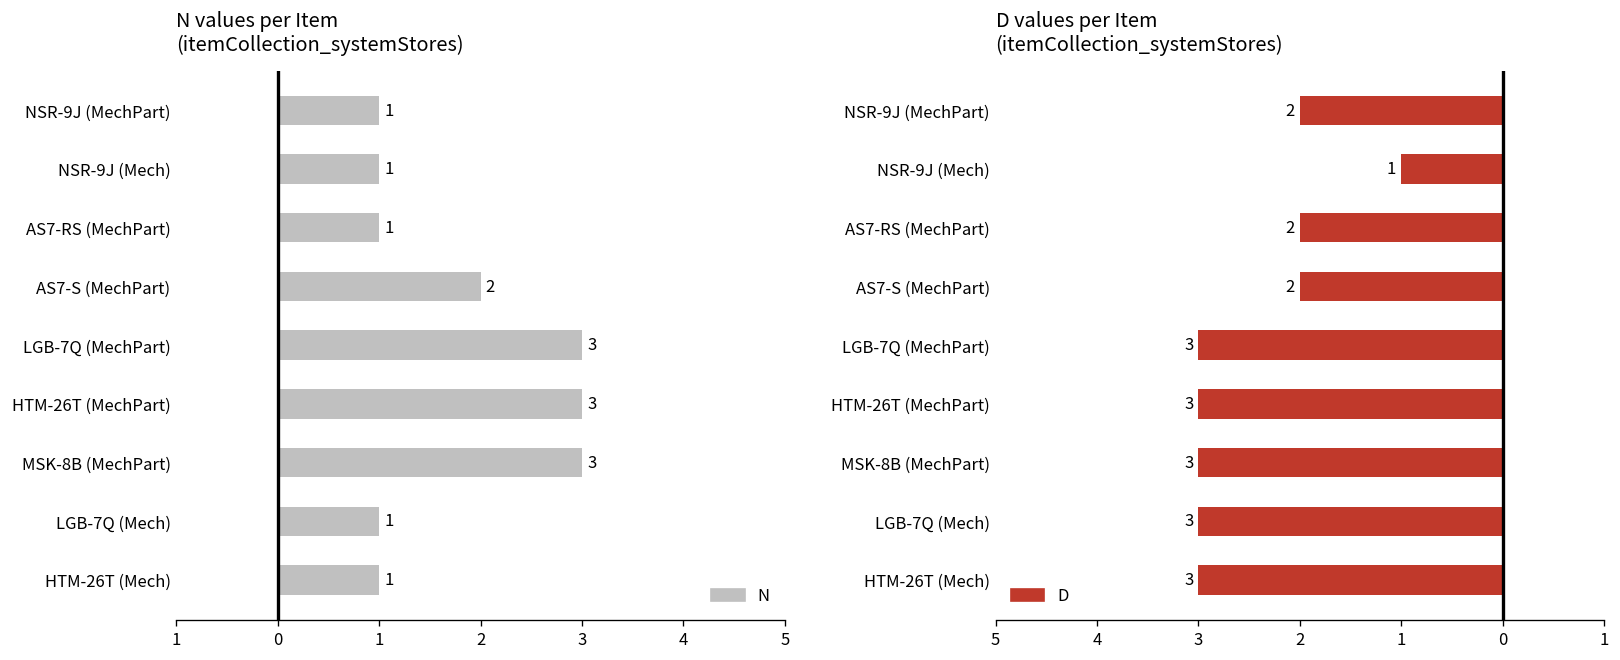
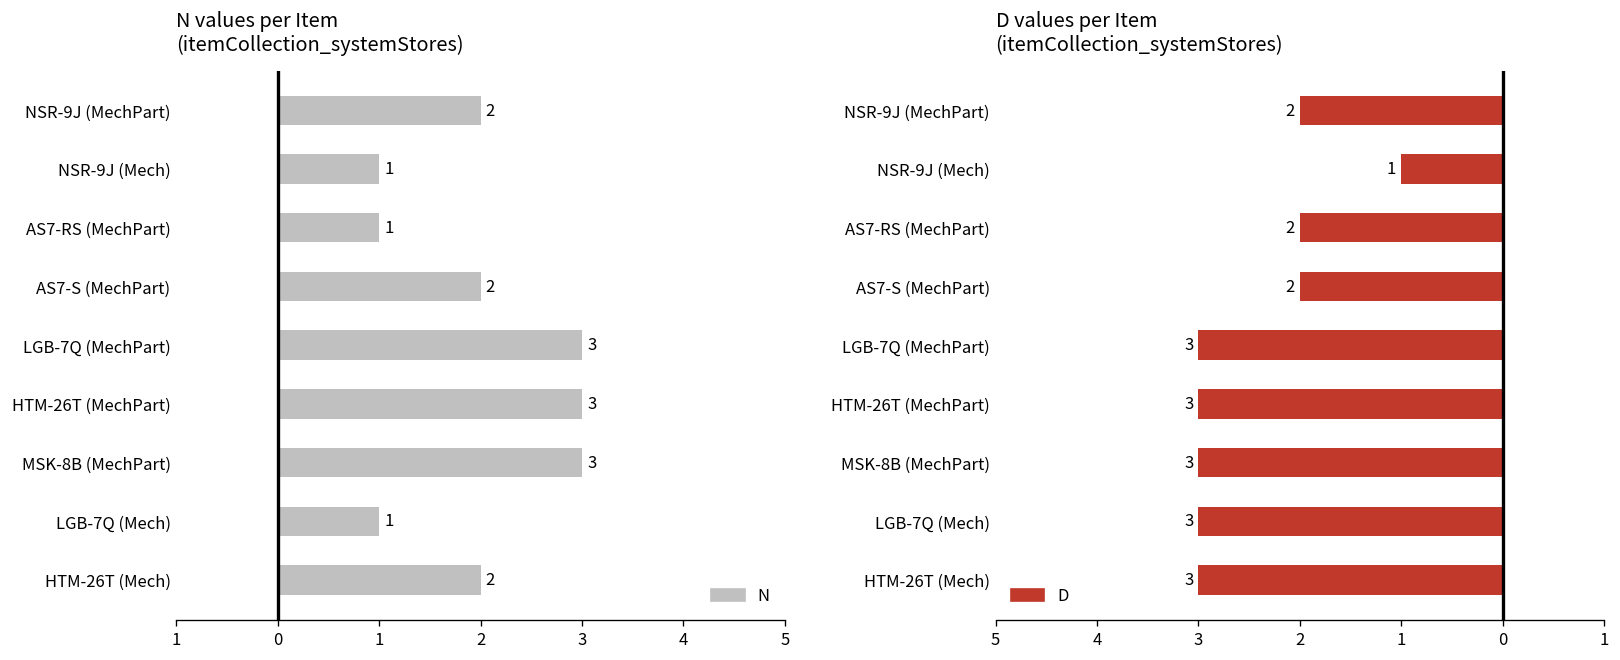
  {
    "N values per Item (itemCollection_systemStores)": {
-     "NSR-9J (MechPart)": 1,
+     "NSR-9J (MechPart)": 2,
      "NSR-9J (Mech)": 1,
      "AS7-RS (MechPart)": 1,
      "AS7-S (MechPart)": 2,
      "LGB-7Q (MechPart)": 3,
      "HTM-26T (MechPart)": 3,
      "MSK-8B (MechPart)": 3,
      "LGB-7Q (Mech)": 1,
-     "HTM-26T (Mech)": 1
+     "HTM-26T (Mech)": 2
    }
  }
